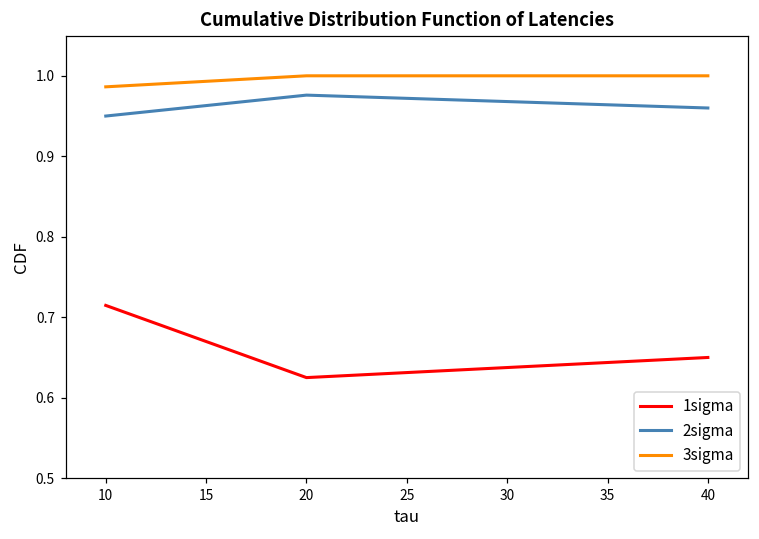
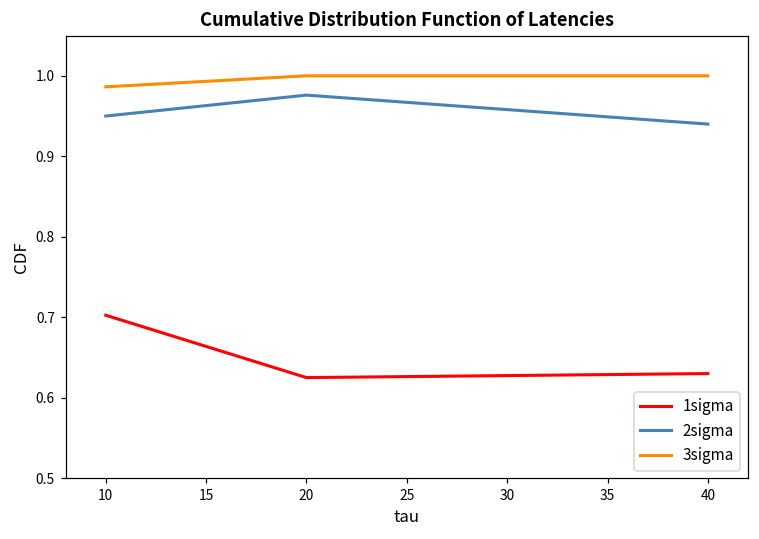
  {
    "1sigma": {
-     "10": 0.71,
+     "10": 0.70,
      "20": 0.63,
-     "40": 0.65
+     "40": 0.63
    },
    "2sigma": {
      "10": 0.95,
      "20": 0.98,
-     "40": 0.96
+     "40": 0.94
    },
    "3sigma": {
      "10": 0.99,
      "20": 1.00,
      "40": 1.00
    }
  }
